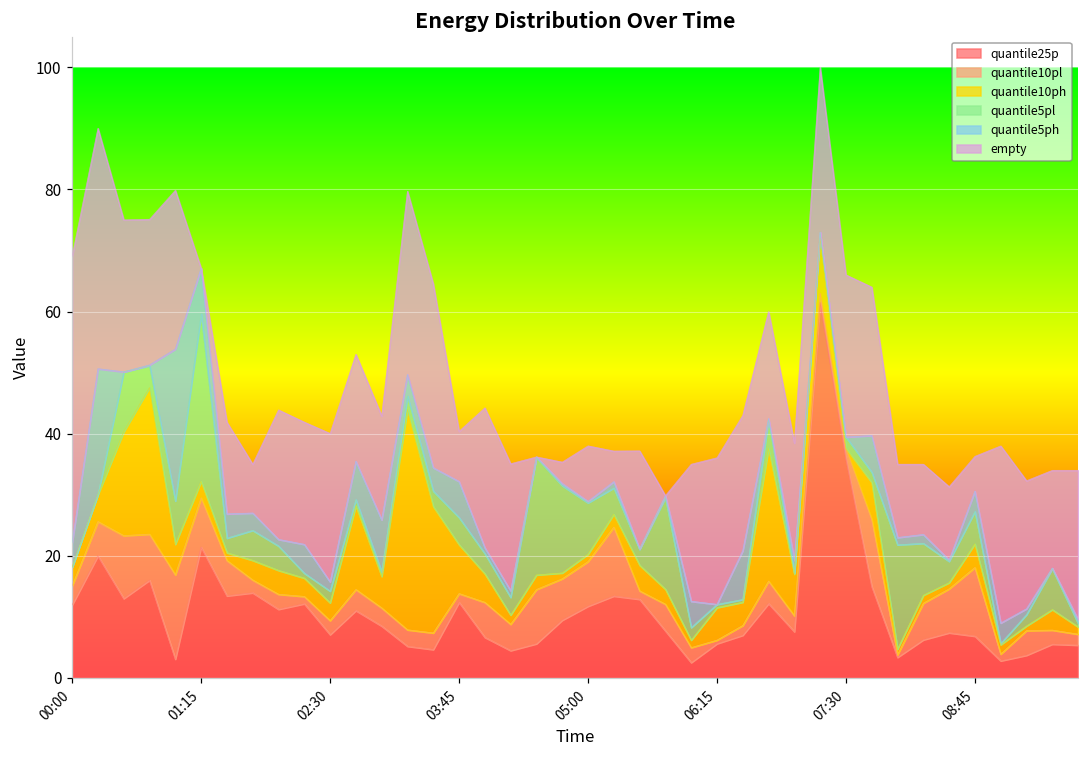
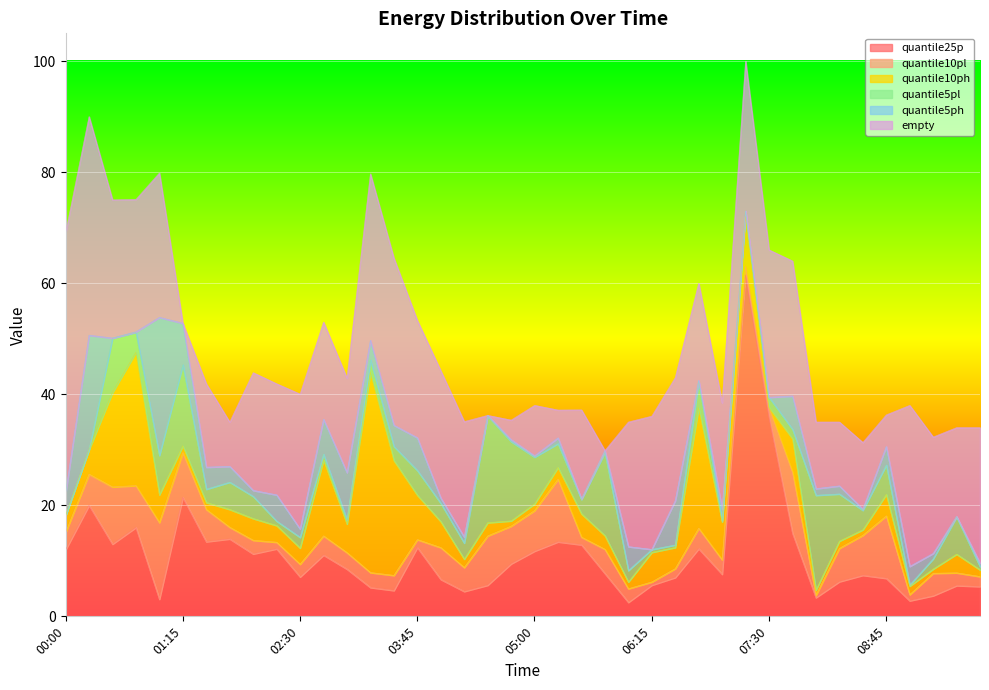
  {
    "quantile10ph": {
-     "01:15": 3,
+     "01:15": 1,
      "02:30": 3,
      "03:45": 8,
      "05:00": 1,
      "06:15": 5,
      "08:45": 4
    },
    "quantile5pl": {
-     "01:15": 27,
+     "01:15": 15,
      "02:30": 2,
      "03:45": 4,
      "08:45": 5
    },
    "quantile5ph": {
      "00:00": 4,
      "02:30": 2,
      "03:45": 6,
      "08:45": 3
    },
    "empty": {
      "00:00": 47,
      "02:30": 24,
-     "03:45": 8,
+     "03:45": 21,
      "05:00": 9,
      "06:15": 24,
      "07:30": 27,
      "08:45": 6
    }
  }
